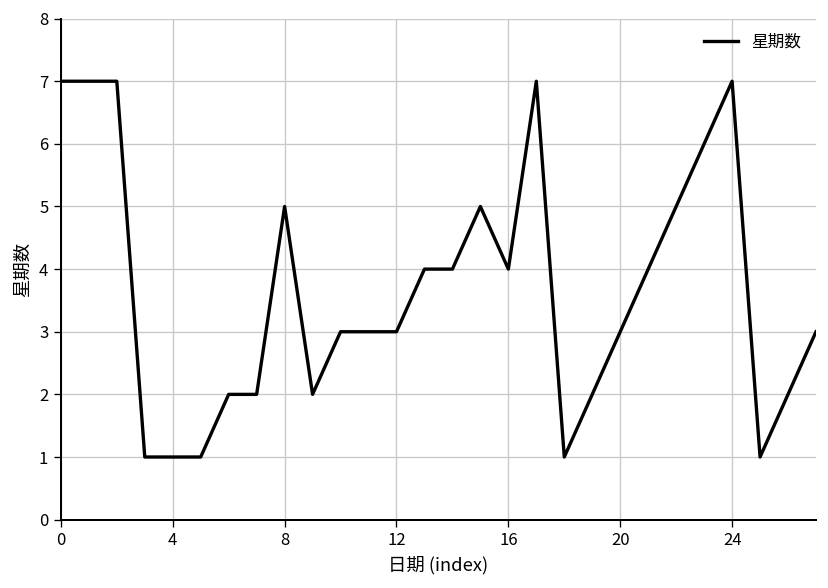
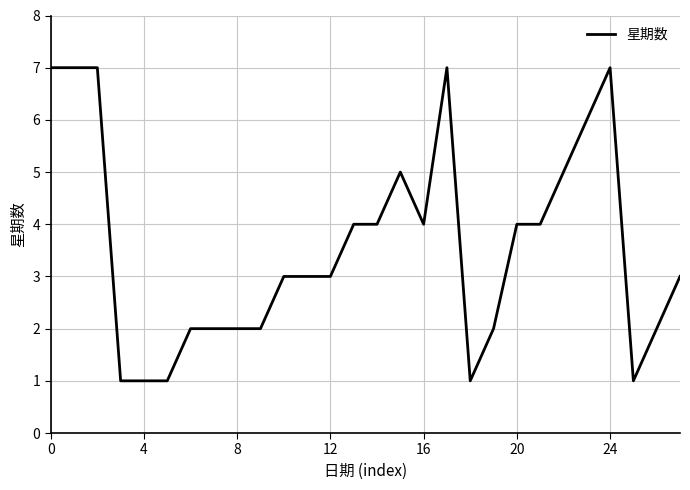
  {
    "0": 7,
    "4": 1,
-   "8": 5,
+   "8": 2,
    "12": 3,
    "16": 4,
-   "20": 3,
+   "20": 4,
    "24": 7
  }
